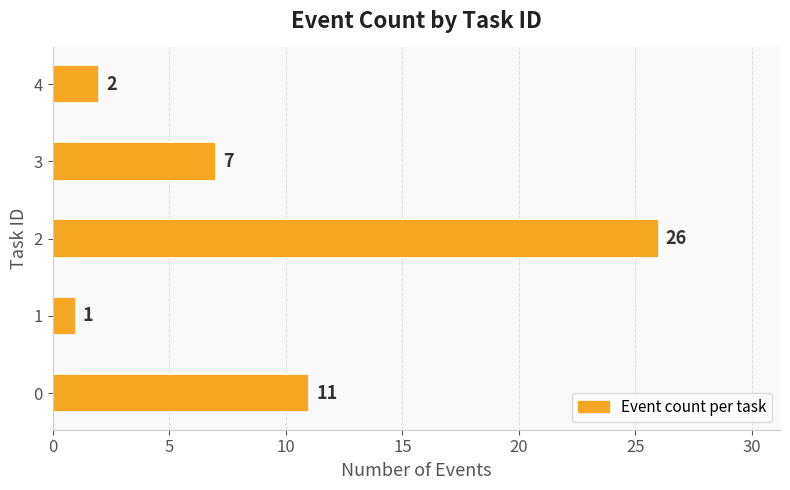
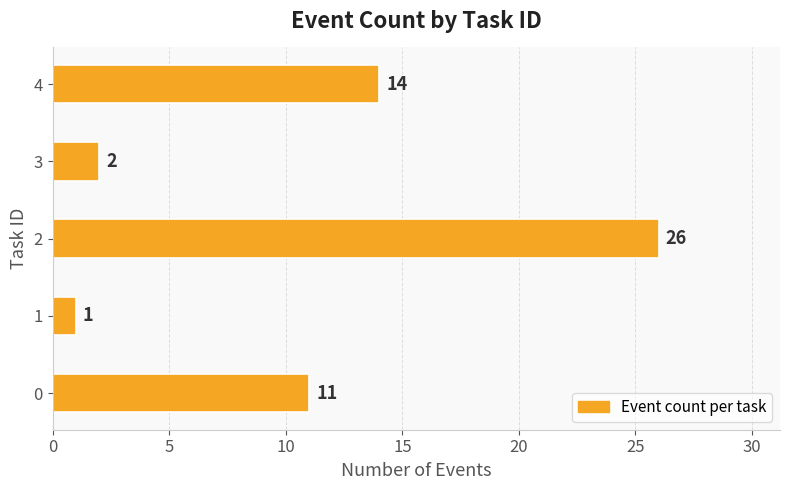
  {
-   "4": 2,
-   "3": 7,
+   "4": 14,
+   "3": 2,
    "2": 26,
    "1": 1,
    "0": 11
  }
